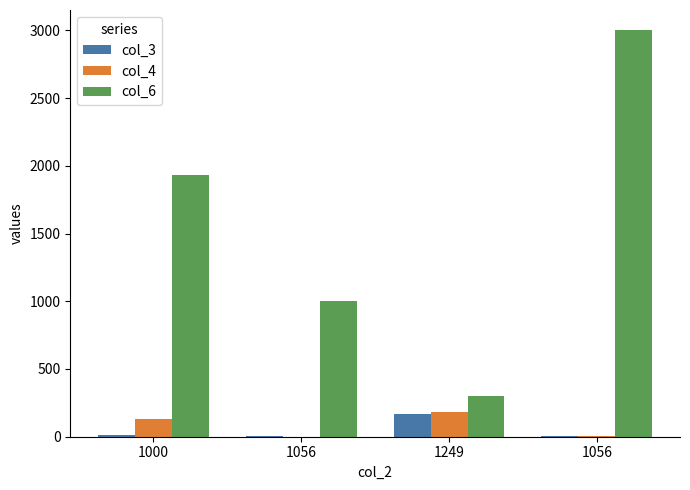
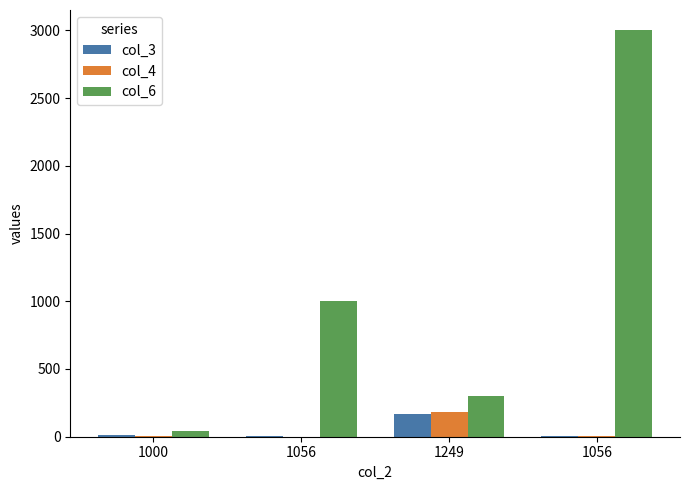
  {
    "col_3": {
      "1249": 170
    },
    "col_4": {
-     "1000": 130,
+     "1000": 0,
      "1249": 180
    },
    "col_6": {
-     "1000": 1930,
+     "1000": 40,
      "1249": 300
    }
  }
